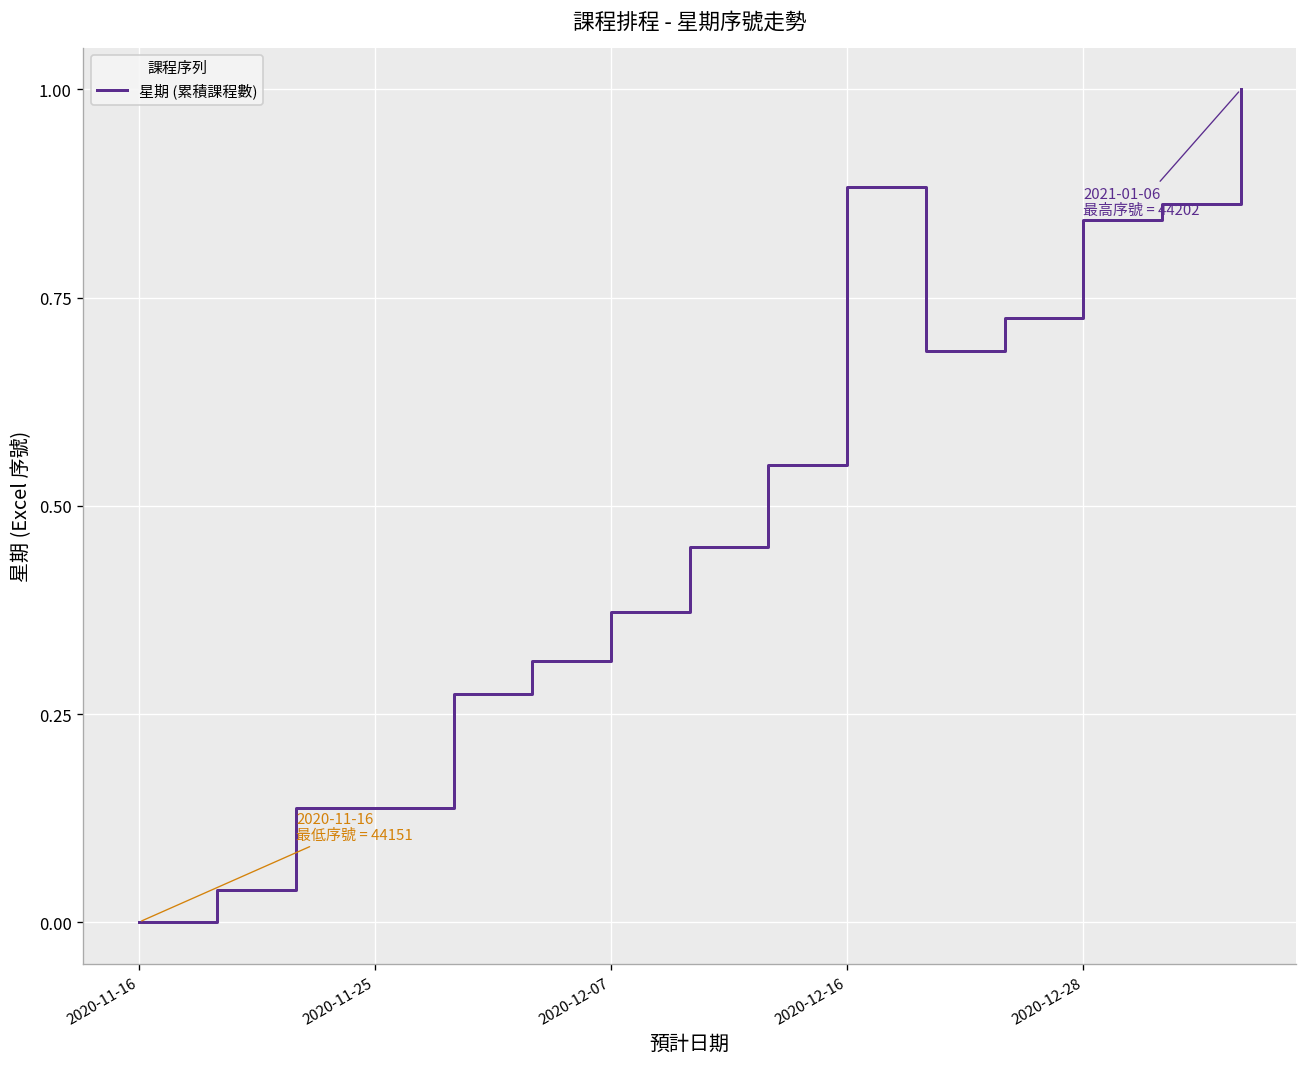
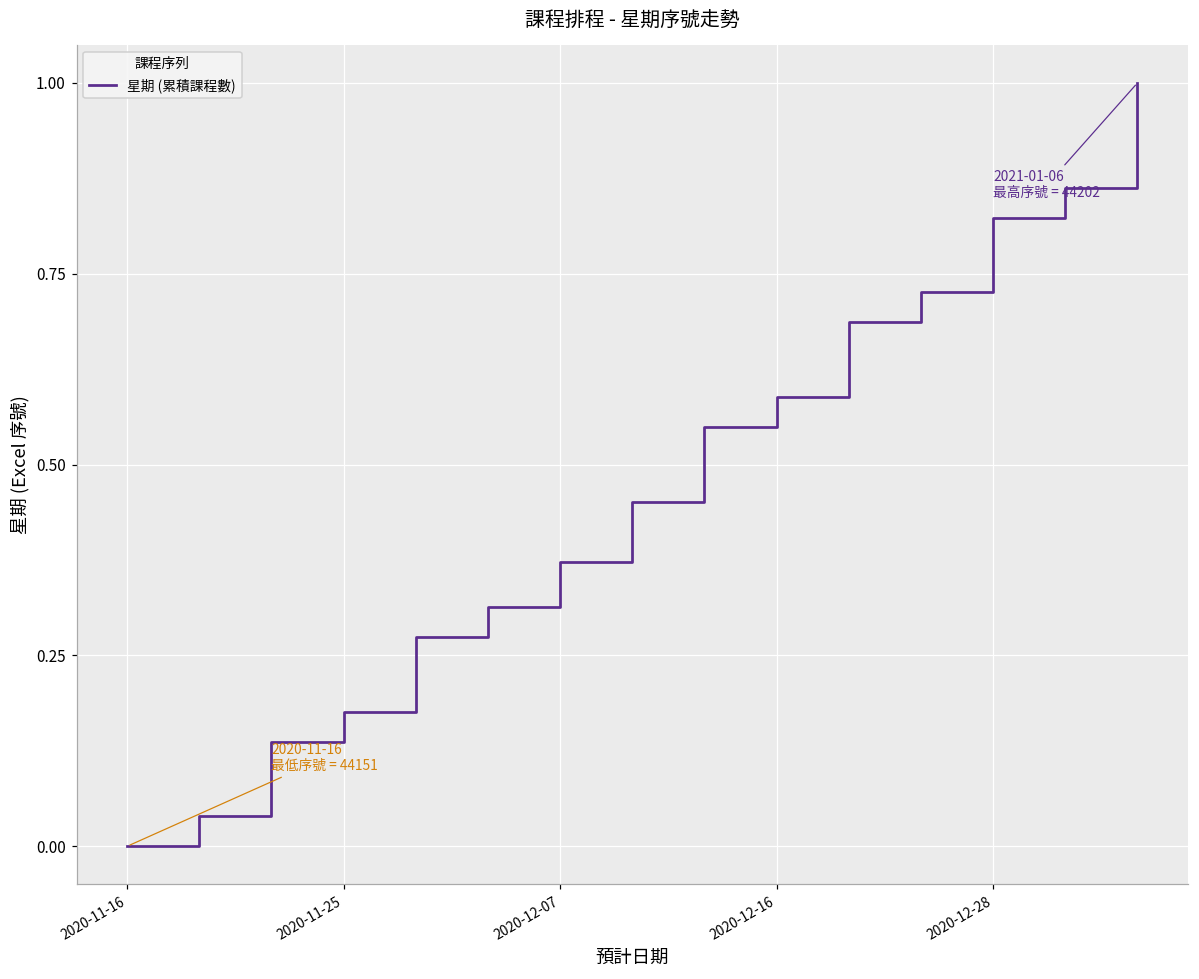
  {
    "2020-11-16": 0.00,
-   "2020-11-25": 0.14,
+   "2020-11-25": 0.18,
    "2020-12-07": 0.37,
-   "2020-12-16": 0.88,
-   "2020-12-28": 0.84
+   "2020-12-16": 0.59,
+   "2020-12-28": 0.82
  }
